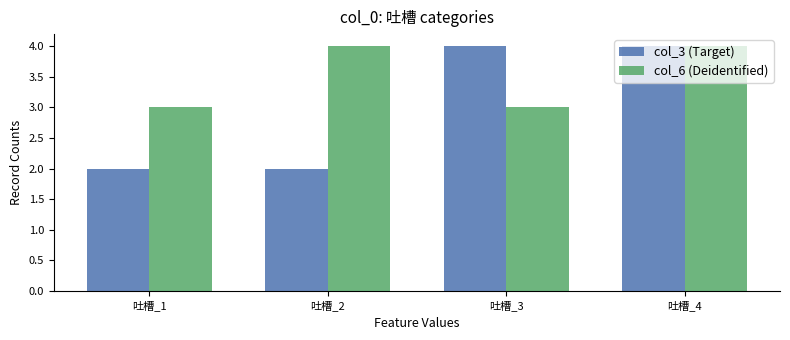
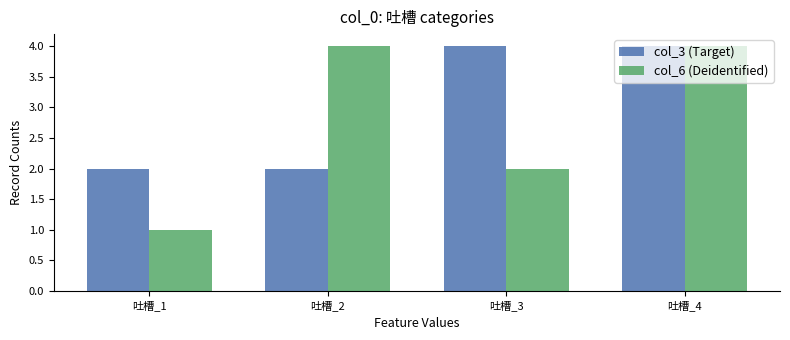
  {
    "col_3 (Target)": {
      "吐槽_1": 2,
      "吐槽_2": 2,
      "吐槽_3": 4
    },
    "col_6 (Deidentified)": {
-     "吐槽_1": 3,
+     "吐槽_1": 1,
      "吐槽_2": 4,
-     "吐槽_3": 3
+     "吐槽_3": 2
    }
  }
